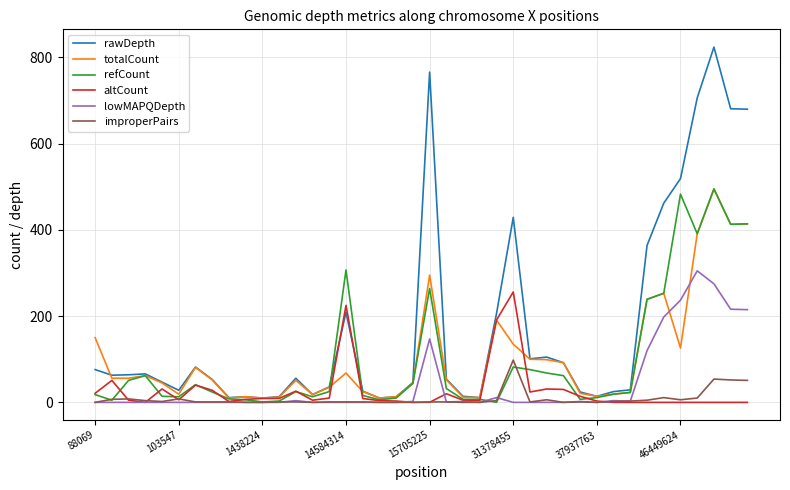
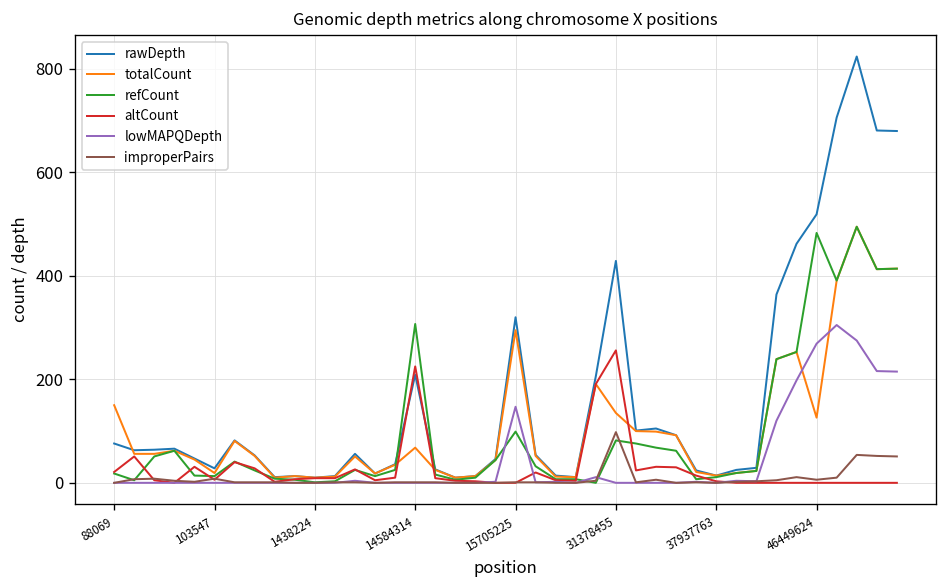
  {
    "rawDepth": {
      "88069": 80,
      "103547": 30,
      "14584314": 210,
-     "15705225": 770,
+     "15705225": 320,
      "31378455": 430,
      "46449624": 520
    },
    "totalCount": {
      "88069": 150,
      "103547": 20,
      "14584314": 70,
      "15705225": 300,
      "31378455": 140,
      "46449624": 130
    },
    "refCount": {
      "14584314": 310,
-     "15705225": 260,
+     "15705225": 100,
      "31378455": 80,
      "46449624": 480
    },
    "altCount": {
      "14584314": 230,
      "31378455": 260,
      "46449624": 0
    },
    "lowMAPQDepth": {
      "103547": 0,
      "15705225": 150,
      "31378455": 0,
-     "46449624": 240
+     "46449624": 270
    },
    "improperPairs": {
      "31378455": 100,
      "46449624": 10
    }
  }
